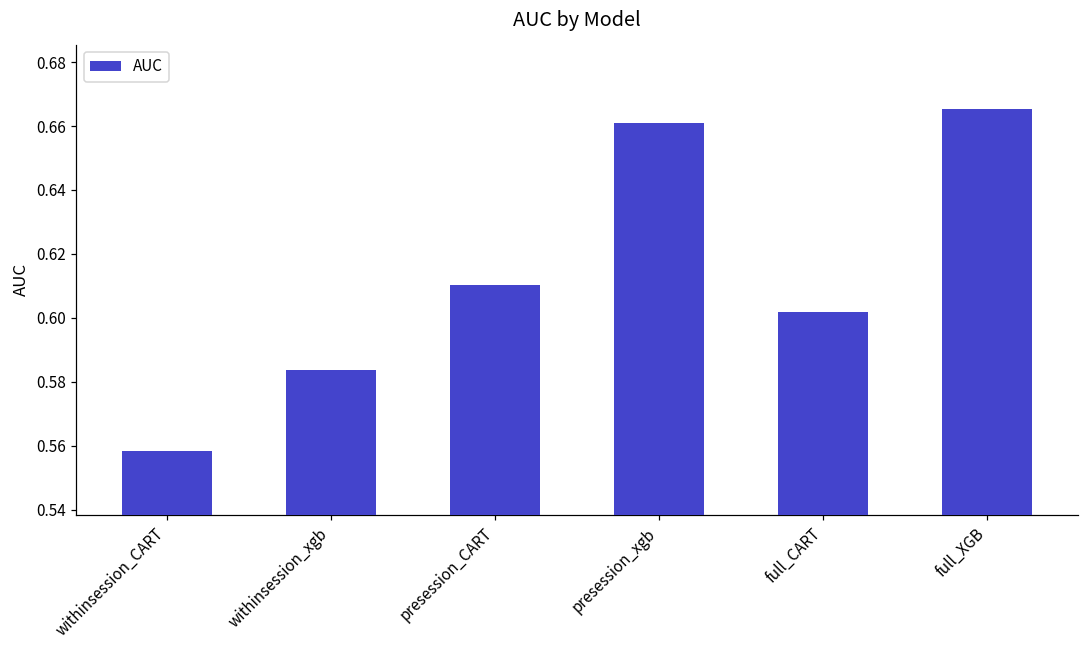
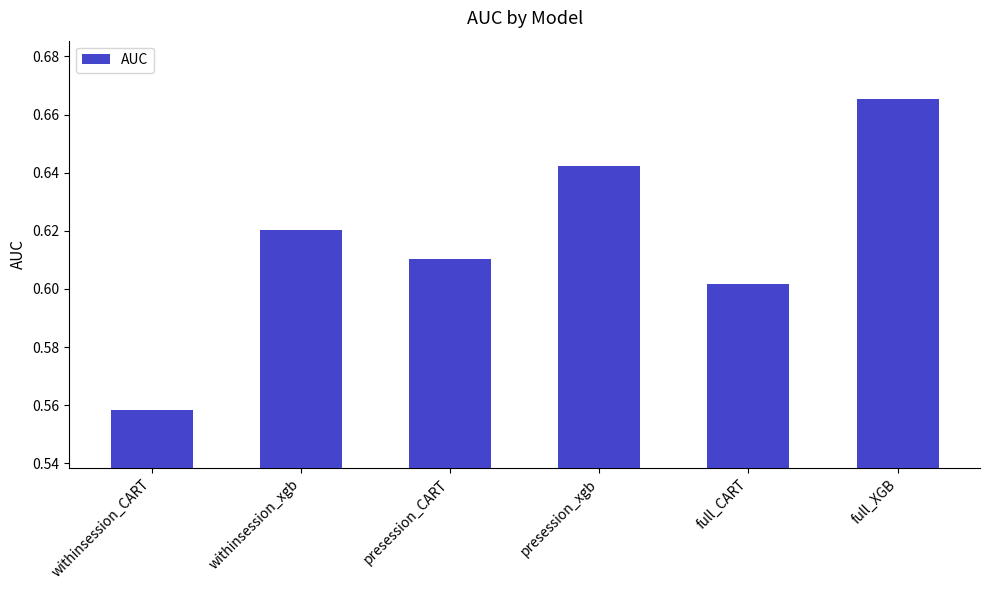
  {
    "withinsession_CART": 0.558,
-   "withinsession_xgb": 0.584,
+   "withinsession_xgb": 0.620,
    "presession_CART": 0.610,
-   "presession_xgb": 0.661,
+   "presession_xgb": 0.642,
    "full_CART": 0.602,
    "full_XGB": 0.665
  }
